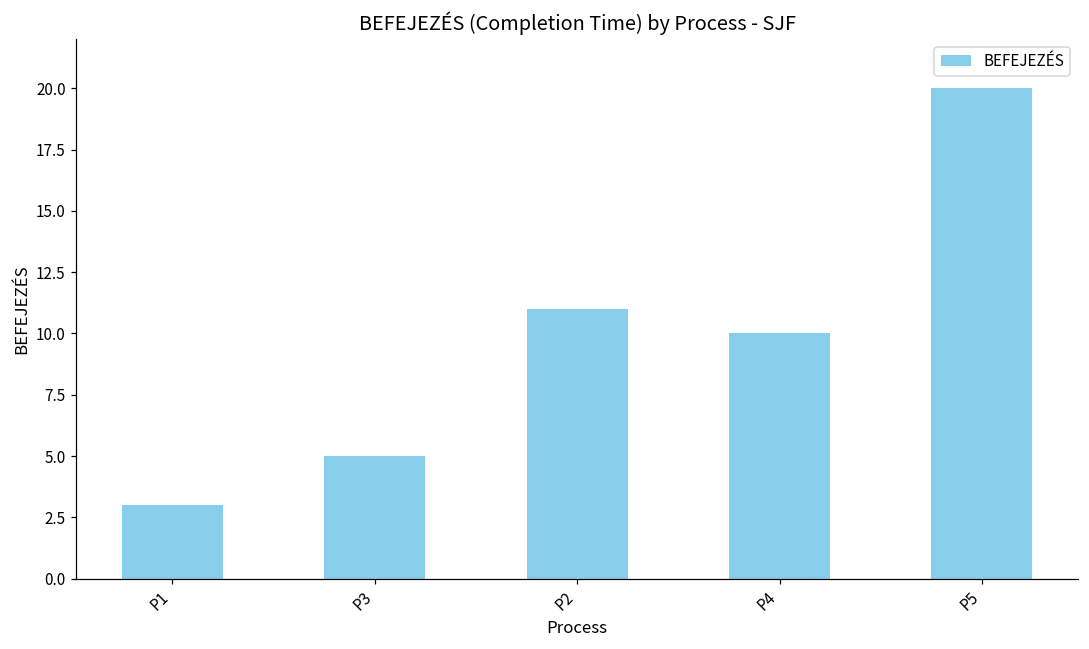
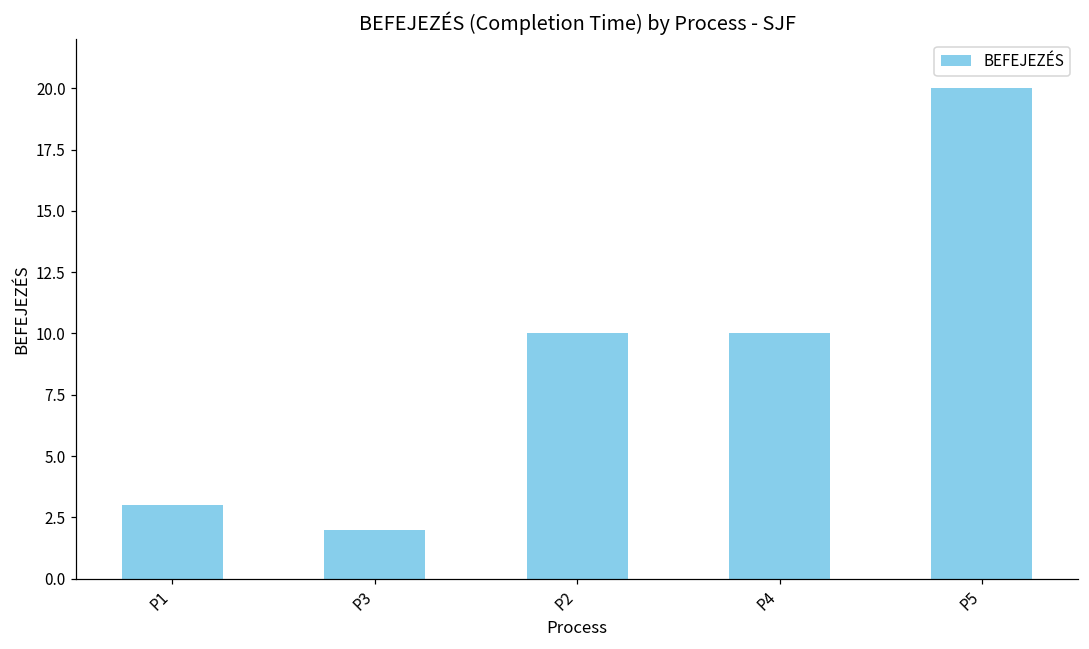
  {
    "P1": 3,
-   "P3": 5,
-   "P2": 11,
+   "P3": 2,
+   "P2": 10,
    "P4": 10,
    "P5": 20
  }
